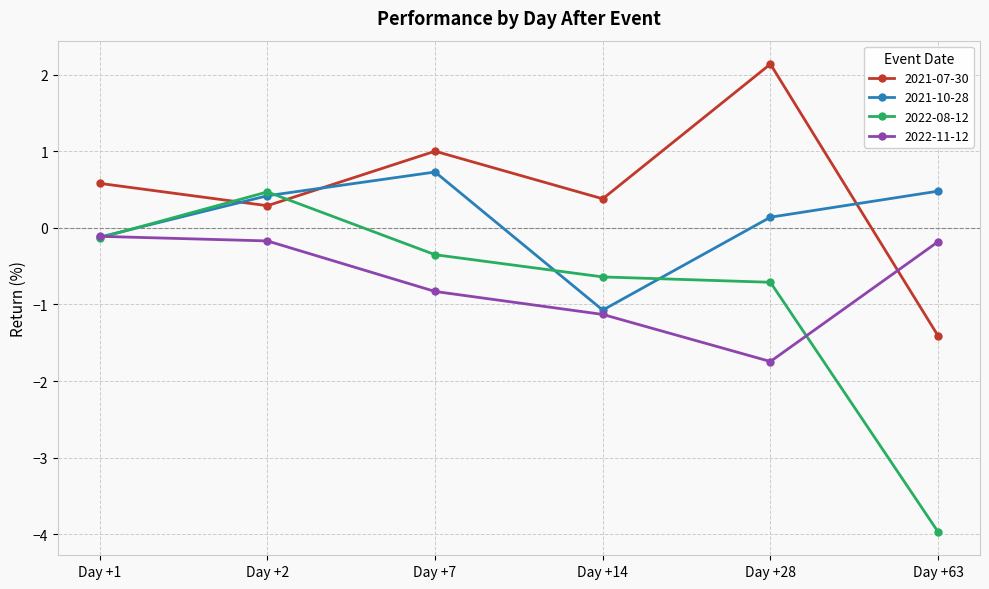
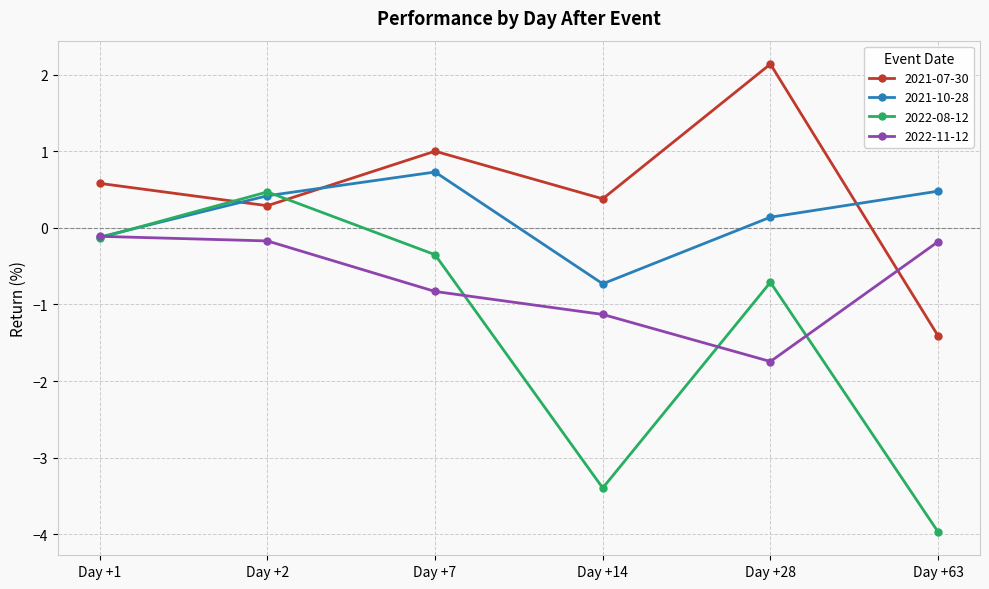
  {
    "2021-07-30": {
      "Day +1": 0.6,
      "Day +2": 0.3,
      "Day +7": 1.0,
      "Day +14": 0.4,
      "Day +28": 2.1,
      "Day +63": -1.4
    },
    "2021-10-28": {
      "Day +2": 0.4,
      "Day +7": 0.7,
-     "Day +14": -1.1,
+     "Day +14": -0.7,
      "Day +28": 0.1,
      "Day +63": 0.5
    },
    "2022-08-12": {
      "Day +2": 0.5,
      "Day +7": -0.4,
-     "Day +14": -0.6,
+     "Day +14": -3.4,
      "Day +28": -0.7,
      "Day +63": -4.0
    },
    "2022-11-12": {
      "Day +2": -0.2,
      "Day +7": -0.8,
      "Day +14": -1.1,
      "Day +28": -1.7,
      "Day +63": -0.2
    }
  }
